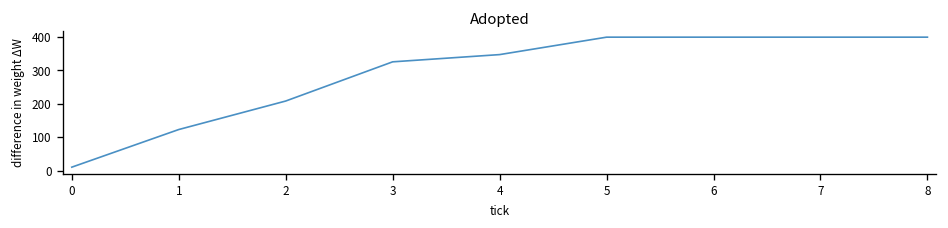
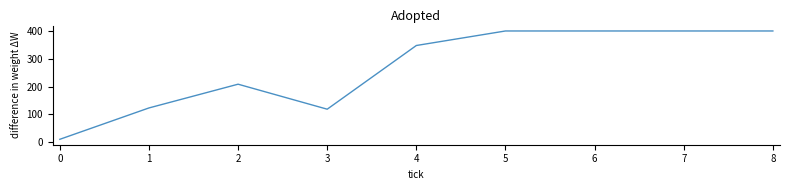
  {
    "0": 10,
    "1": 120,
    "2": 210,
-   "3": 330,
+   "3": 120,
    "4": 350,
    "5": 400,
    "6": 400,
    "7": 400,
    "8": 400
  }
